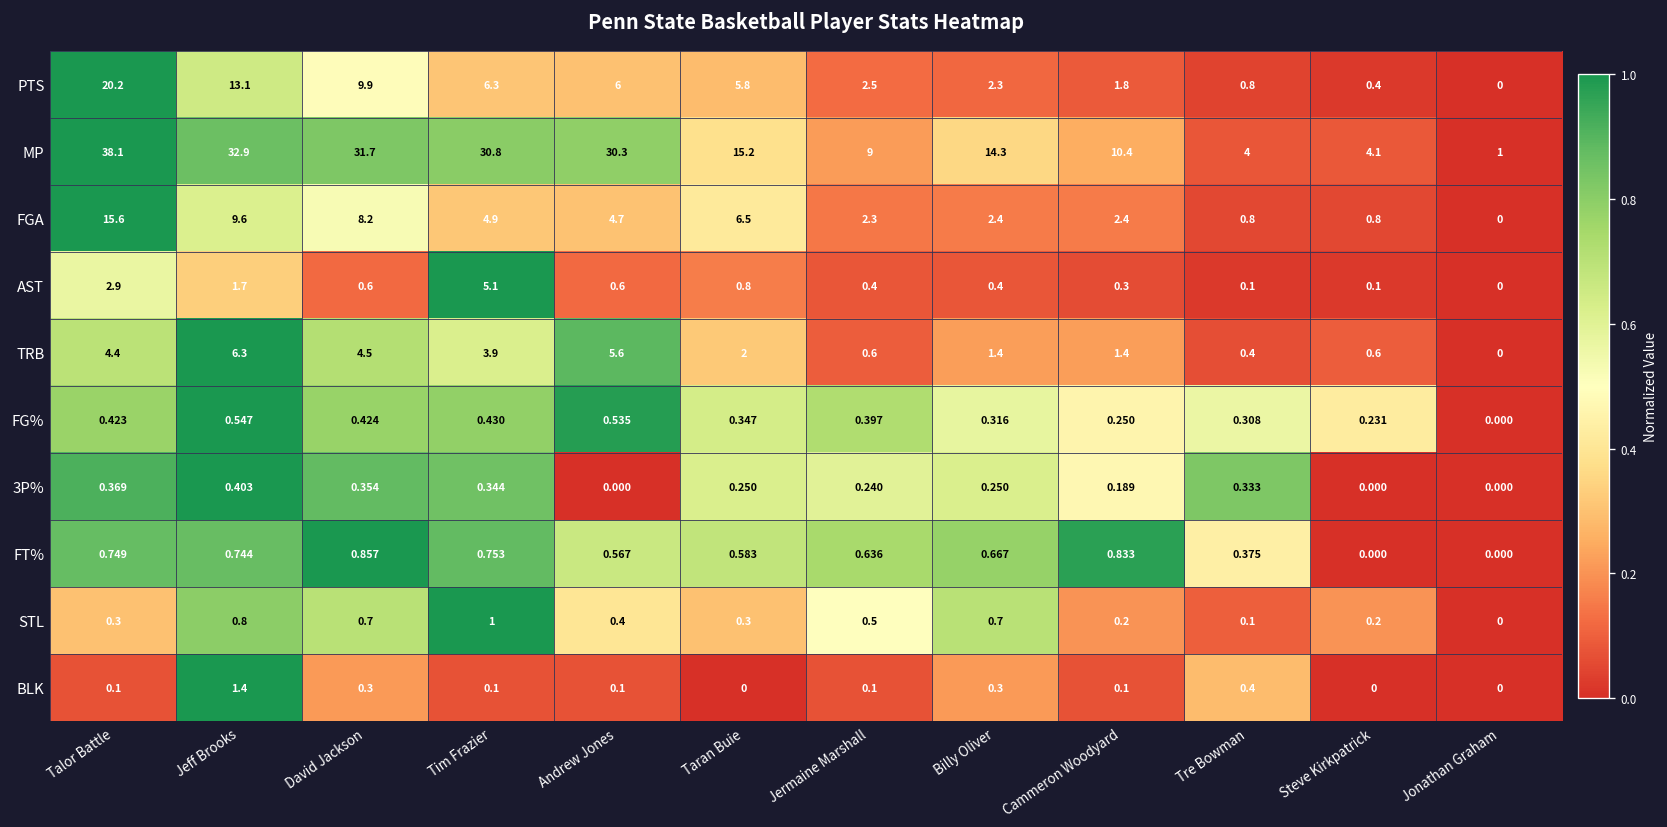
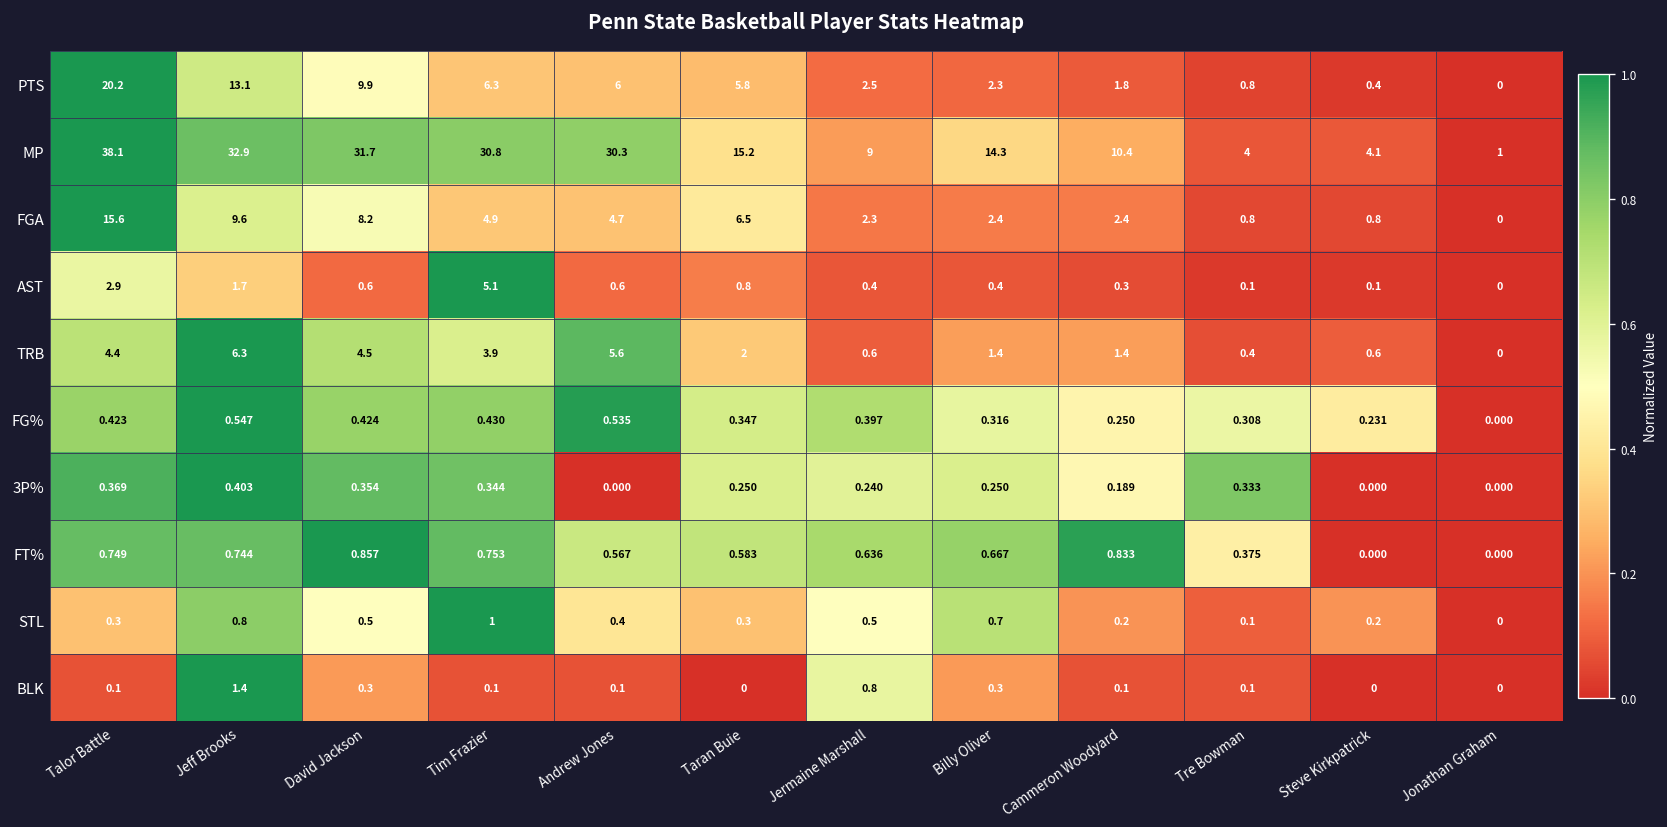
  {
    "PTS": {
      "Talor Battle": 20.2,
      "Jeff Brooks": 13.1,
      "David Jackson": 9.9,
      "Tim Frazier": 6.3,
      "Andrew Jones": 6,
      "Taran Buie": 5.8,
      "Jermaine Marshall": 2.5,
      "Billy Oliver": 2.3,
      "Cammeron Woodyard": 1.8,
      "Tre Bowman": 0.8,
      "Steve Kirkpatrick": 0.4,
      "Jonathan Graham": 0
    },
    "MP": {
      "Talor Battle": 38.1,
      "Jeff Brooks": 32.9,
      "David Jackson": 31.7,
      "Tim Frazier": 30.8,
      "Andrew Jones": 30.3,
      "Taran Buie": 15.2,
      "Jermaine Marshall": 9,
      "Billy Oliver": 14.3,
      "Cammeron Woodyard": 10.4,
      "Tre Bowman": 4,
      "Steve Kirkpatrick": 4.1,
      "Jonathan Graham": 1
    },
    "FGA": {
      "Talor Battle": 15.6,
      "Jeff Brooks": 9.6,
      "David Jackson": 8.2,
      "Tim Frazier": 4.9,
      "Andrew Jones": 4.7,
      "Taran Buie": 6.5,
      "Jermaine Marshall": 2.3,
      "Billy Oliver": 2.4,
      "Cammeron Woodyard": 2.4,
      "Tre Bowman": 0.8,
      "Steve Kirkpatrick": 0.8,
      "Jonathan Graham": 0
    },
    "AST": {
      "Talor Battle": 2.9,
      "Jeff Brooks": 1.7,
      "David Jackson": 0.6,
      "Tim Frazier": 5.1,
      "Andrew Jones": 0.6,
      "Taran Buie": 0.8,
      "Jermaine Marshall": 0.4,
      "Billy Oliver": 0.4,
      "Cammeron Woodyard": 0.3,
      "Tre Bowman": 0.1,
      "Steve Kirkpatrick": 0.1,
      "Jonathan Graham": 0
    },
    "TRB": {
      "Talor Battle": 4.4,
      "Jeff Brooks": 6.3,
      "David Jackson": 4.5,
      "Tim Frazier": 3.9,
      "Andrew Jones": 5.6,
      "Taran Buie": 2,
      "Jermaine Marshall": 0.6,
      "Billy Oliver": 1.4,
      "Cammeron Woodyard": 1.4,
      "Tre Bowman": 0.4,
      "Steve Kirkpatrick": 0.6,
      "Jonathan Graham": 0
    },
    "FG%": {
      "Talor Battle": 0.423,
      "Jeff Brooks": 0.547,
      "David Jackson": 0.424,
      "Tim Frazier": 0.430,
      "Andrew Jones": 0.535,
      "Taran Buie": 0.347,
      "Jermaine Marshall": 0.397,
      "Billy Oliver": 0.316,
      "Cammeron Woodyard": 0.250,
      "Tre Bowman": 0.308,
      "Steve Kirkpatrick": 0.231,
      "Jonathan Graham": 0.000
    },
    "3P%": {
      "Talor Battle": 0.369,
      "Jeff Brooks": 0.403,
      "David Jackson": 0.354,
      "Tim Frazier": 0.344,
      "Andrew Jones": 0.000,
      "Taran Buie": 0.250,
      "Jermaine Marshall": 0.240,
      "Billy Oliver": 0.250,
      "Cammeron Woodyard": 0.189,
      "Tre Bowman": 0.333,
      "Steve Kirkpatrick": 0.000,
      "Jonathan Graham": 0.000
    },
    "FT%": {
      "Talor Battle": 0.749,
      "Jeff Brooks": 0.744,
      "David Jackson": 0.857,
      "Tim Frazier": 0.753,
      "Andrew Jones": 0.567,
      "Taran Buie": 0.583,
      "Jermaine Marshall": 0.636,
      "Billy Oliver": 0.667,
      "Cammeron Woodyard": 0.833,
      "Tre Bowman": 0.375,
      "Steve Kirkpatrick": 0.000,
      "Jonathan Graham": 0.000
    },
    "STL": {
      "Talor Battle": 0.3,
      "Jeff Brooks": 0.8,
-     "David Jackson": 0.7,
+     "David Jackson": 0.5,
      "Tim Frazier": 1,
      "Andrew Jones": 0.4,
      "Taran Buie": 0.3,
      "Jermaine Marshall": 0.5,
      "Billy Oliver": 0.7,
      "Cammeron Woodyard": 0.2,
      "Tre Bowman": 0.1,
      "Steve Kirkpatrick": 0.2,
      "Jonathan Graham": 0
    },
    "BLK": {
      "Talor Battle": 0.1,
      "Jeff Brooks": 1.4,
      "David Jackson": 0.3,
      "Tim Frazier": 0.1,
      "Andrew Jones": 0.1,
      "Taran Buie": 0,
-     "Jermaine Marshall": 0.1,
+     "Jermaine Marshall": 0.8,
      "Billy Oliver": 0.3,
      "Cammeron Woodyard": 0.1,
-     "Tre Bowman": 0.4,
+     "Tre Bowman": 0.1,
      "Steve Kirkpatrick": 0,
      "Jonathan Graham": 0
    }
  }
